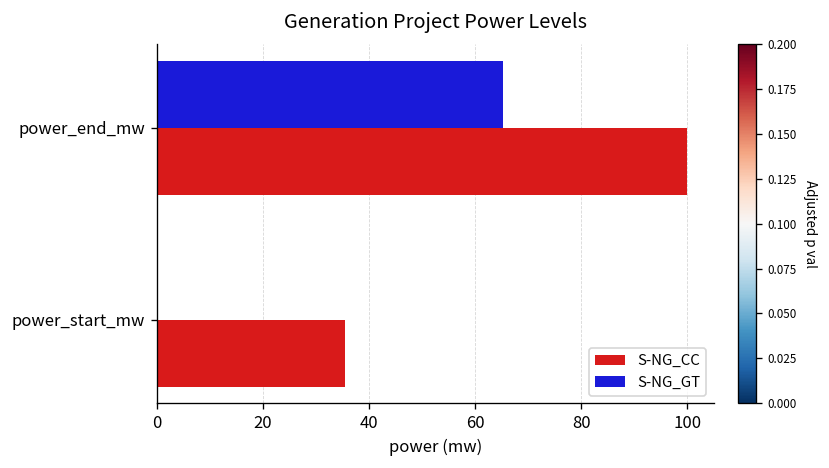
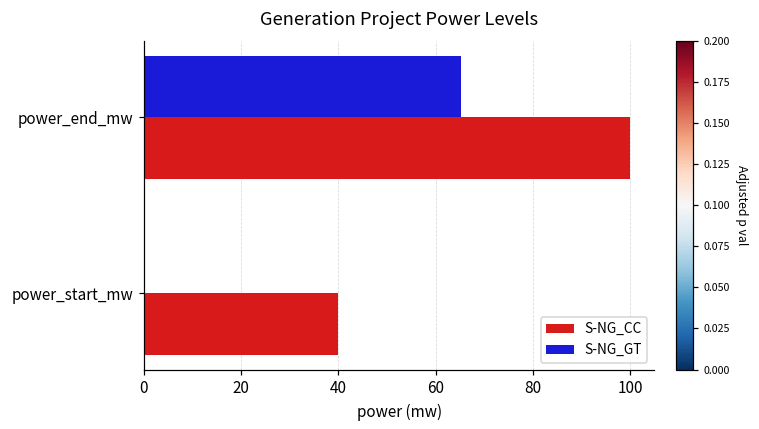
  {
    "S-NG_CC": {
      "power_end_mw": 100,
-     "power_start_mw": 36
+     "power_start_mw": 40
    },
    "S-NG_GT": {
      "power_end_mw": 65,
      "power_start_mw": 0
    }
  }
